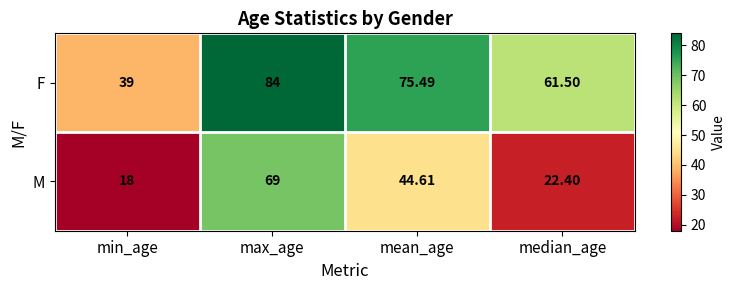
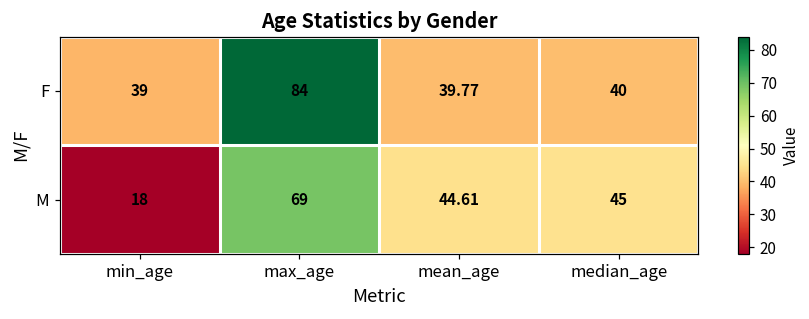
  {
    "F": {
      "min_age": 39,
      "max_age": 84,
-     "mean_age": 75.49,
-     "median_age": 61.50
+     "mean_age": 39.77,
+     "median_age": 40
    },
    "M": {
      "min_age": 18,
      "max_age": 69,
      "mean_age": 44.61,
-     "median_age": 22.40
+     "median_age": 45
    }
  }
